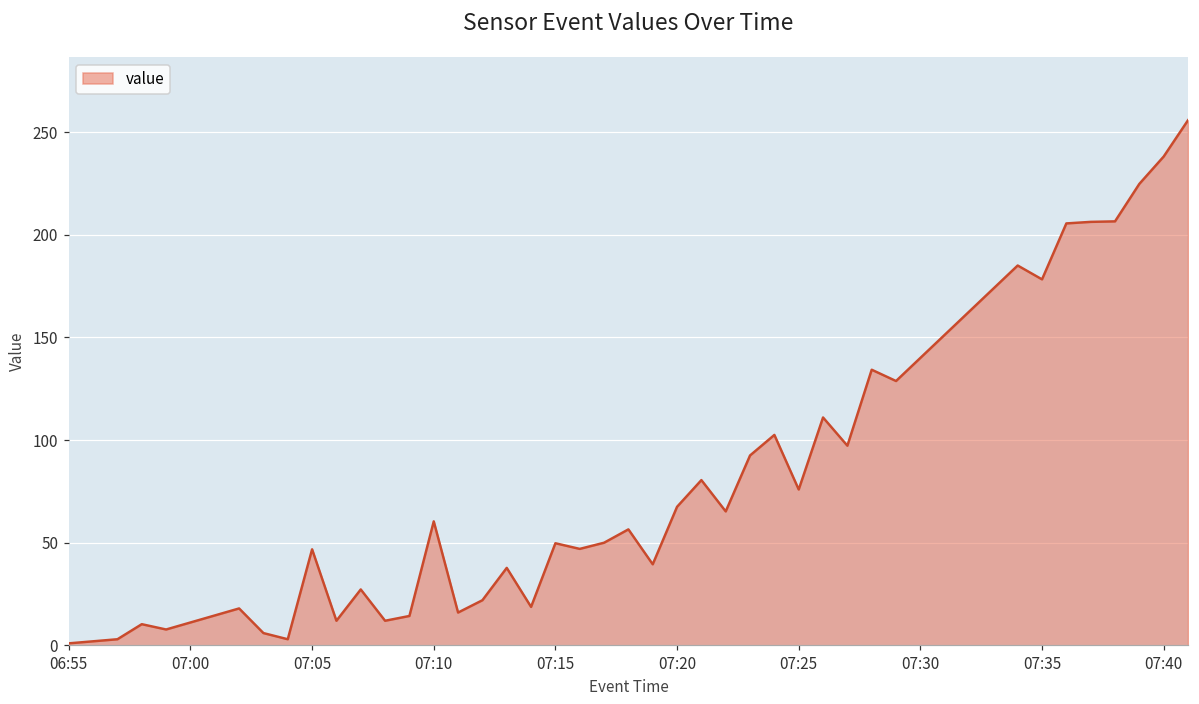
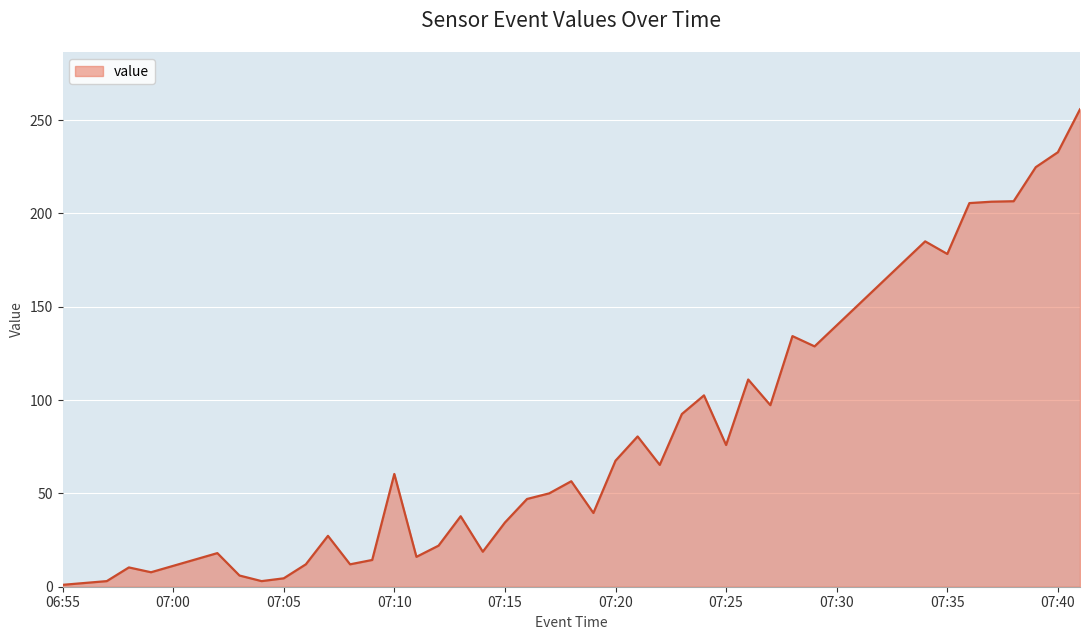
  {
    "06:55": 1,
-   "07:05": 47,
+   "07:05": 5,
    "07:10": 60,
-   "07:15": 50,
+   "07:15": 34,
    "07:20": 68,
    "07:25": 76,
    "07:35": 178,
-   "07:40": 238
+   "07:40": 233
  }
